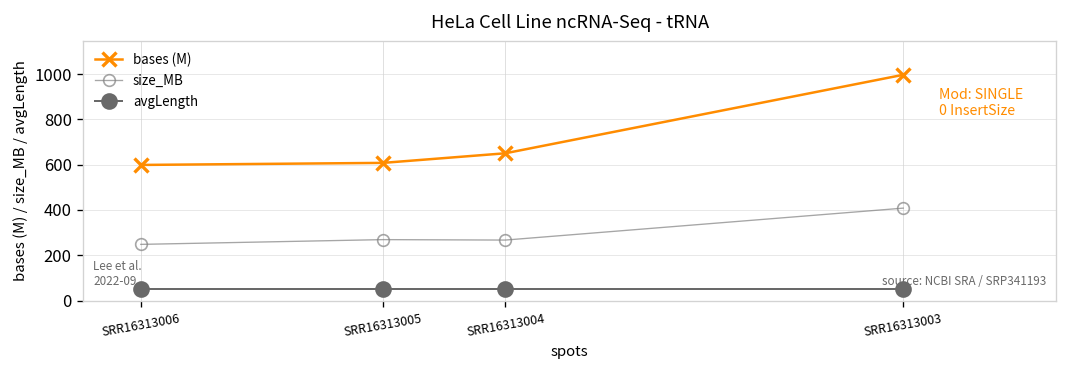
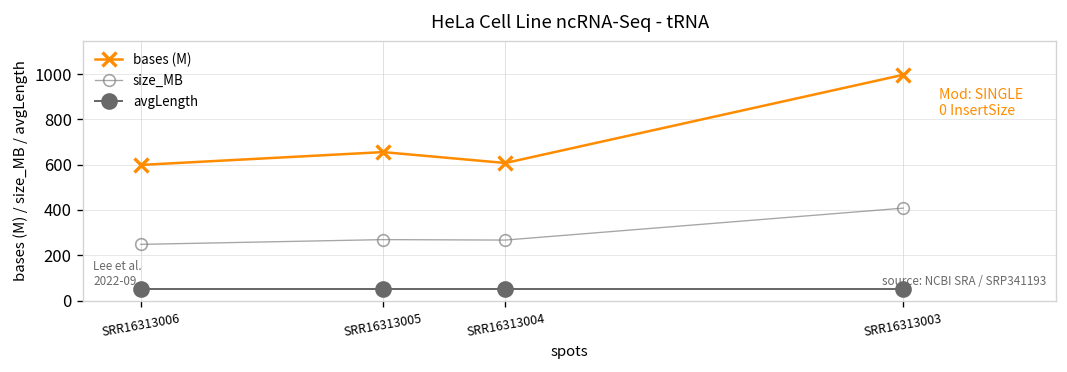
  {
    "bases (M)": {
      "SRR16313006": 600,
-     "SRR16313005": 610,
-     "SRR16313004": 650,
+     "SRR16313005": 660,
+     "SRR16313004": 610,
      "SRR16313003": 1000
    }
  }
